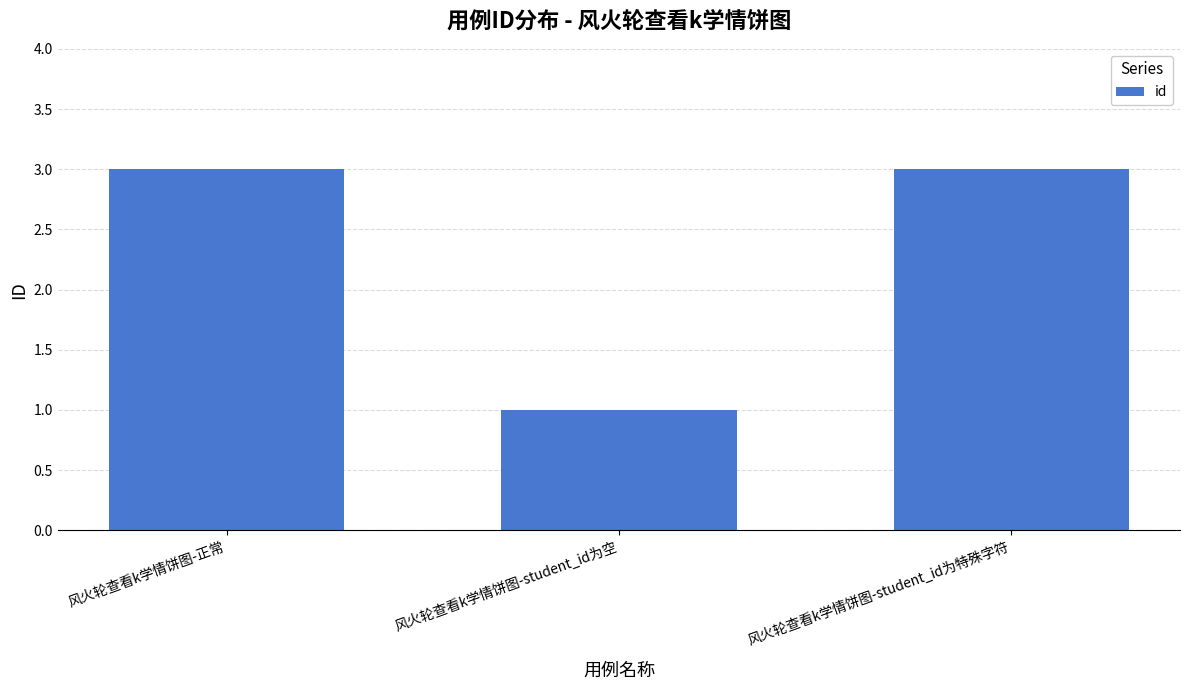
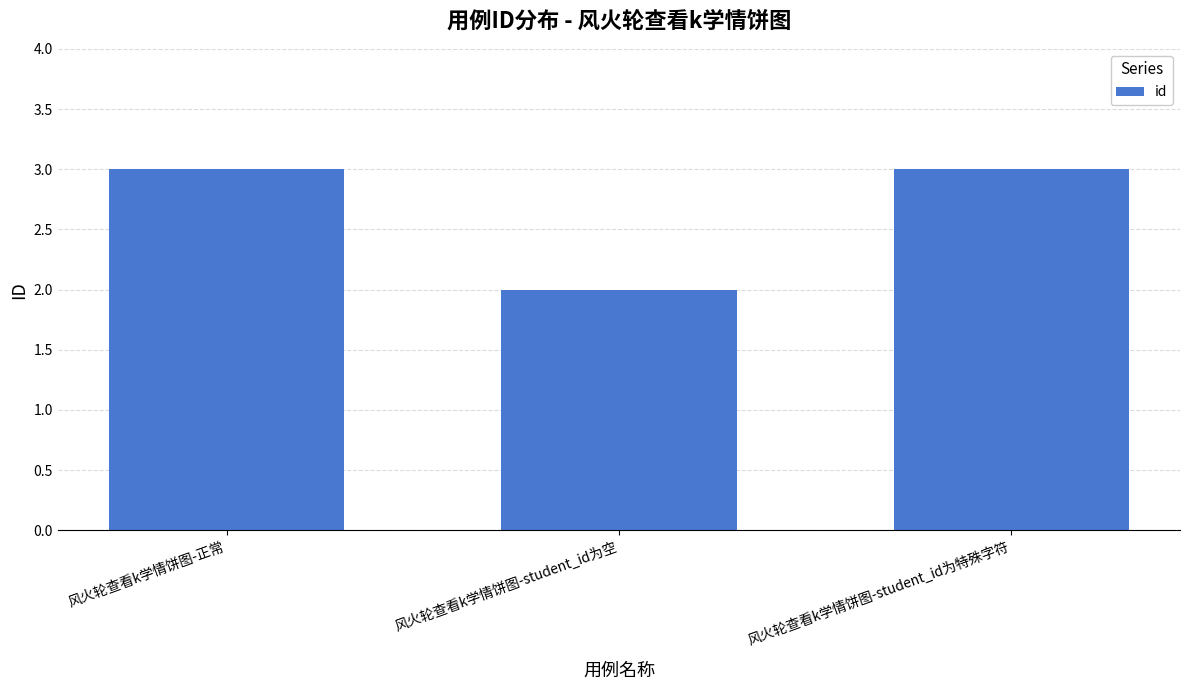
  {
    "风火轮查看k学情饼图-正常": 3,
-   "风火轮查看k学情饼图-student_id为空": 1,
+   "风火轮查看k学情饼图-student_id为空": 2,
    "风火轮查看k学情饼图-student_id为特殊字符": 3
  }
